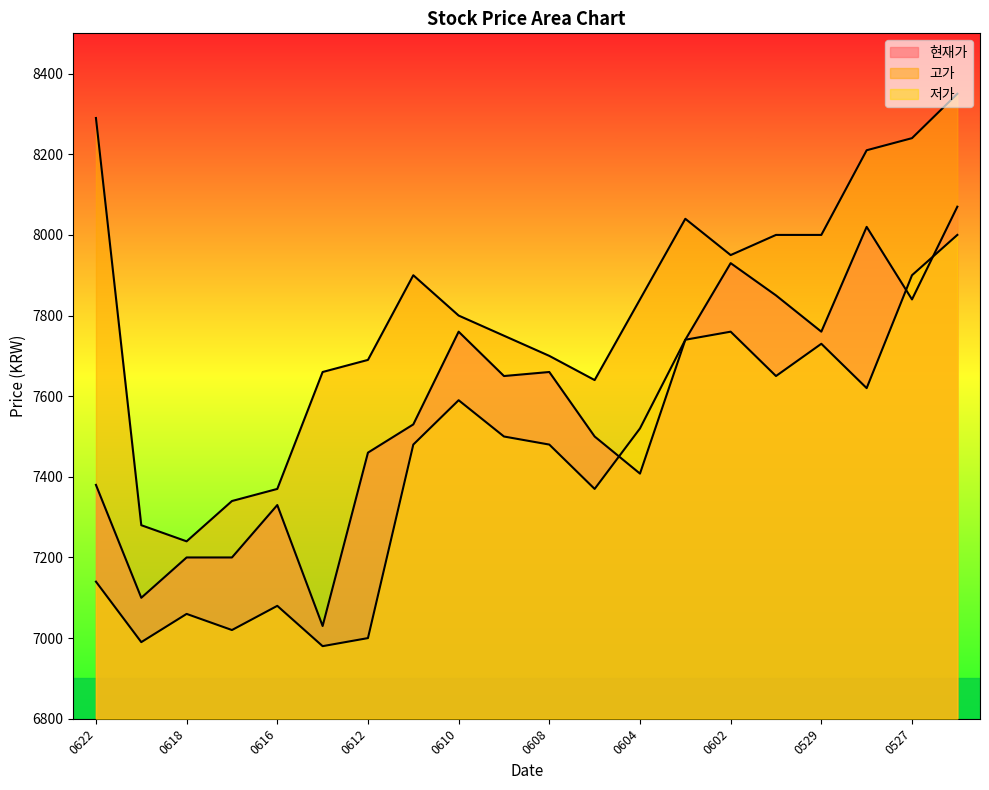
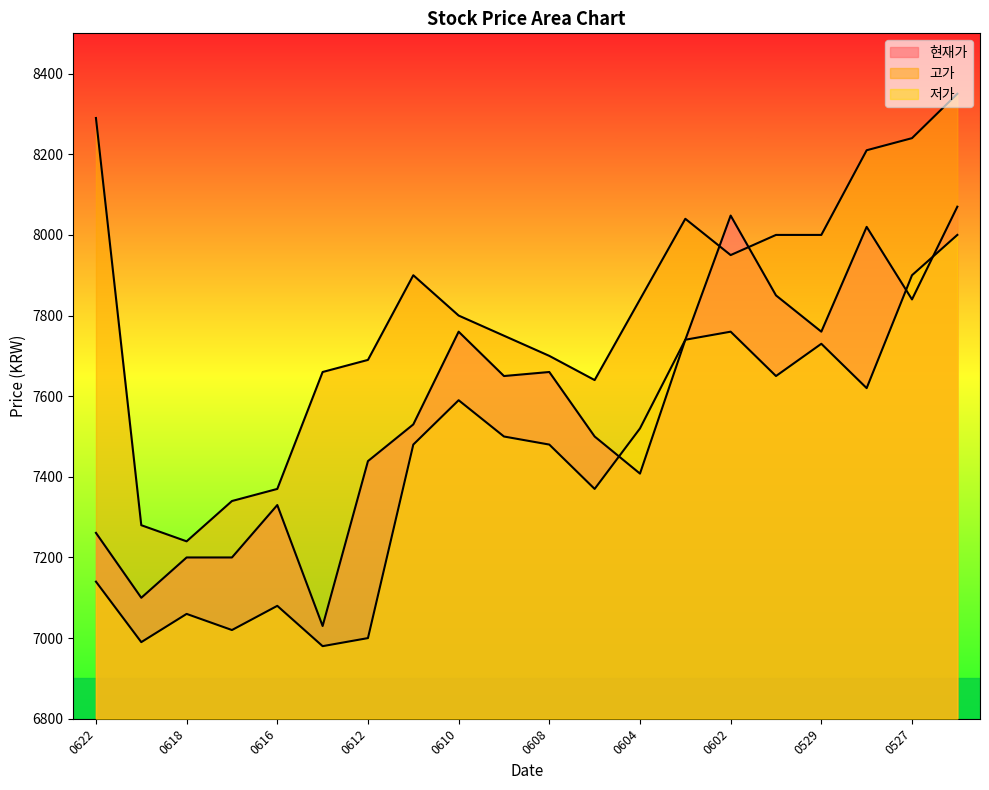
  {
    "현재가": {
-     "0622": 7380,
+     "0622": 7260,
      "0618": 7200,
      "0616": 7330,
-     "0612": 7460,
+     "0612": 7440,
      "0610": 7760,
      "0608": 7660,
      "0604": 7410,
-     "0602": 7930,
+     "0602": 8050,
      "0529": 7760,
      "0527": 7840
    }
  }
